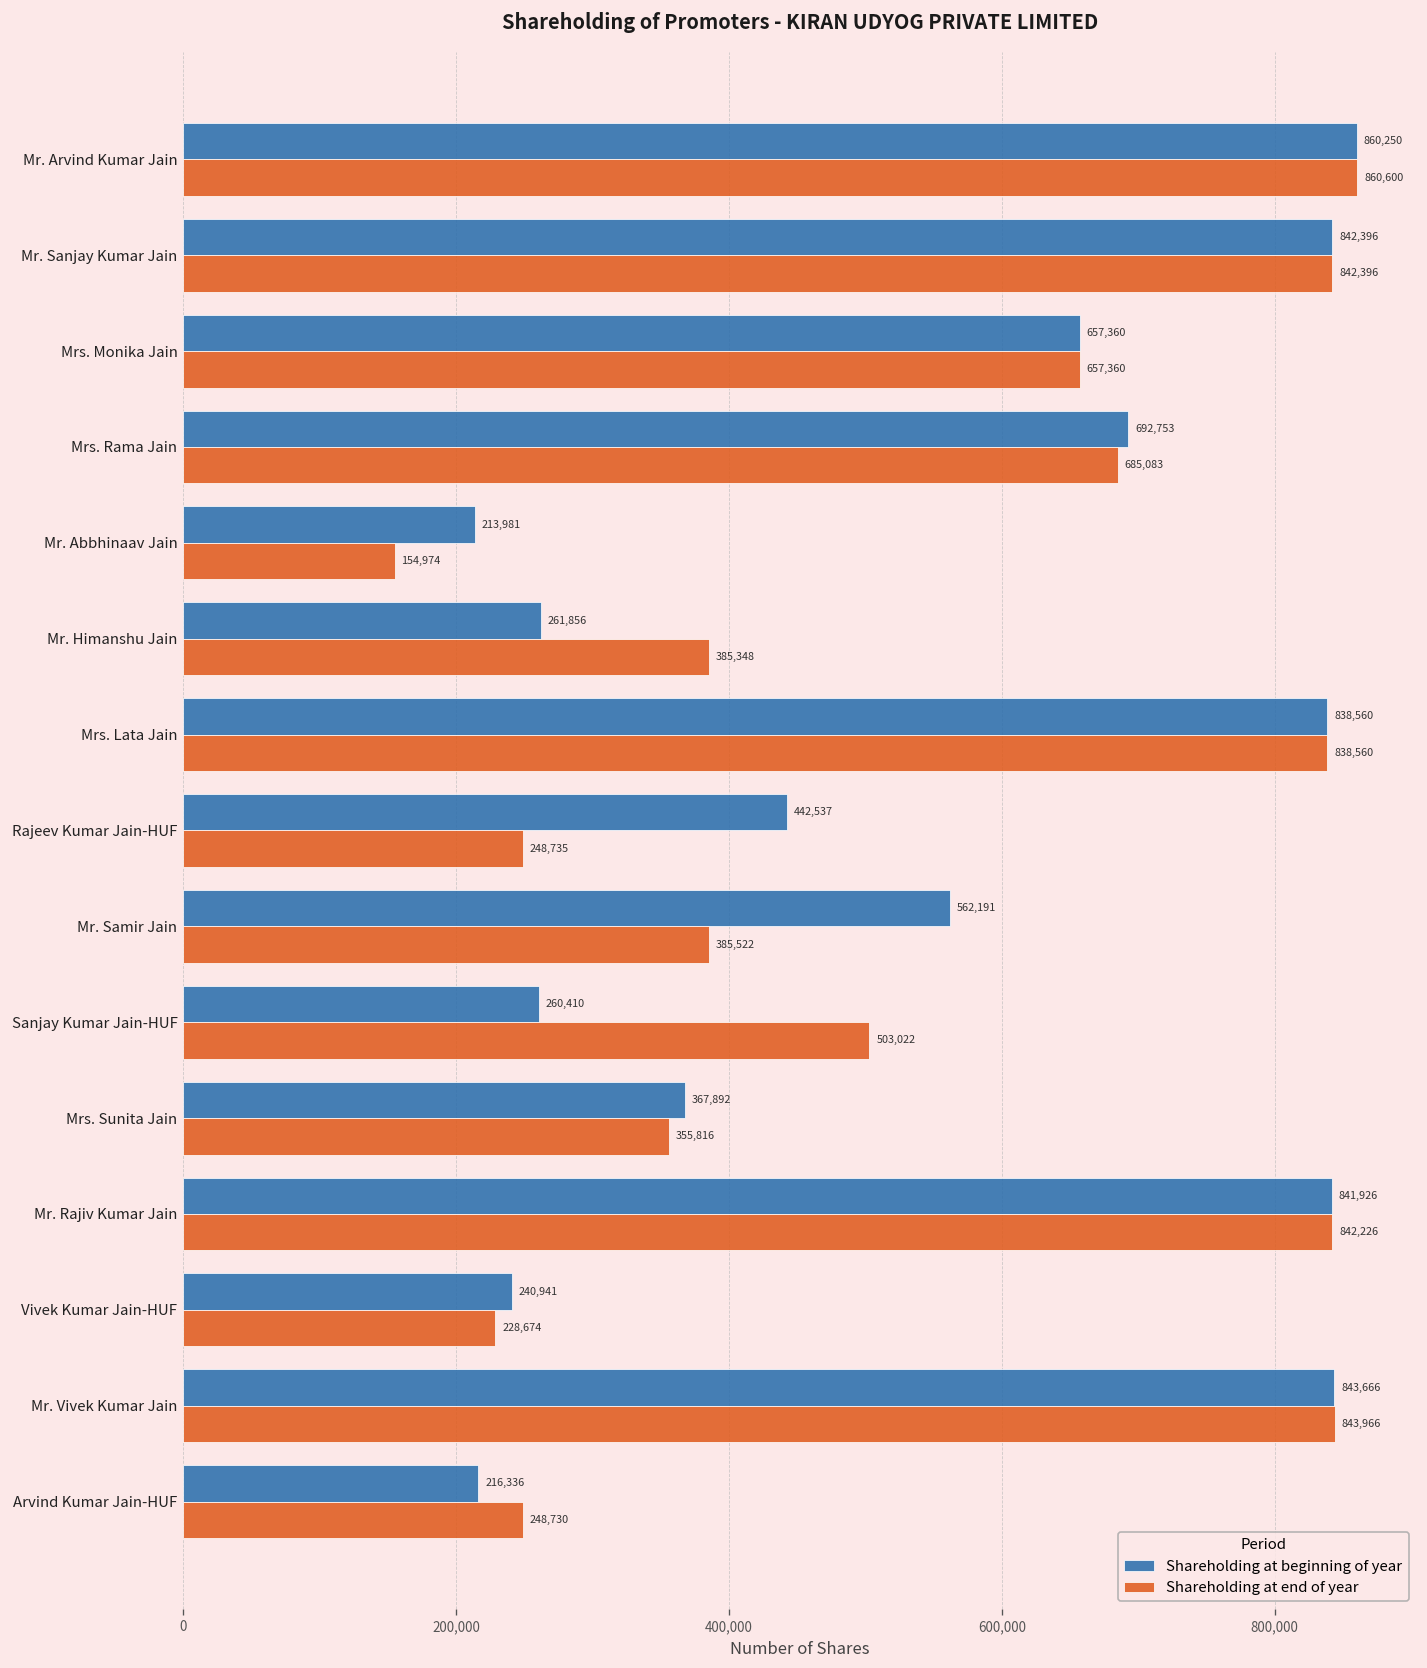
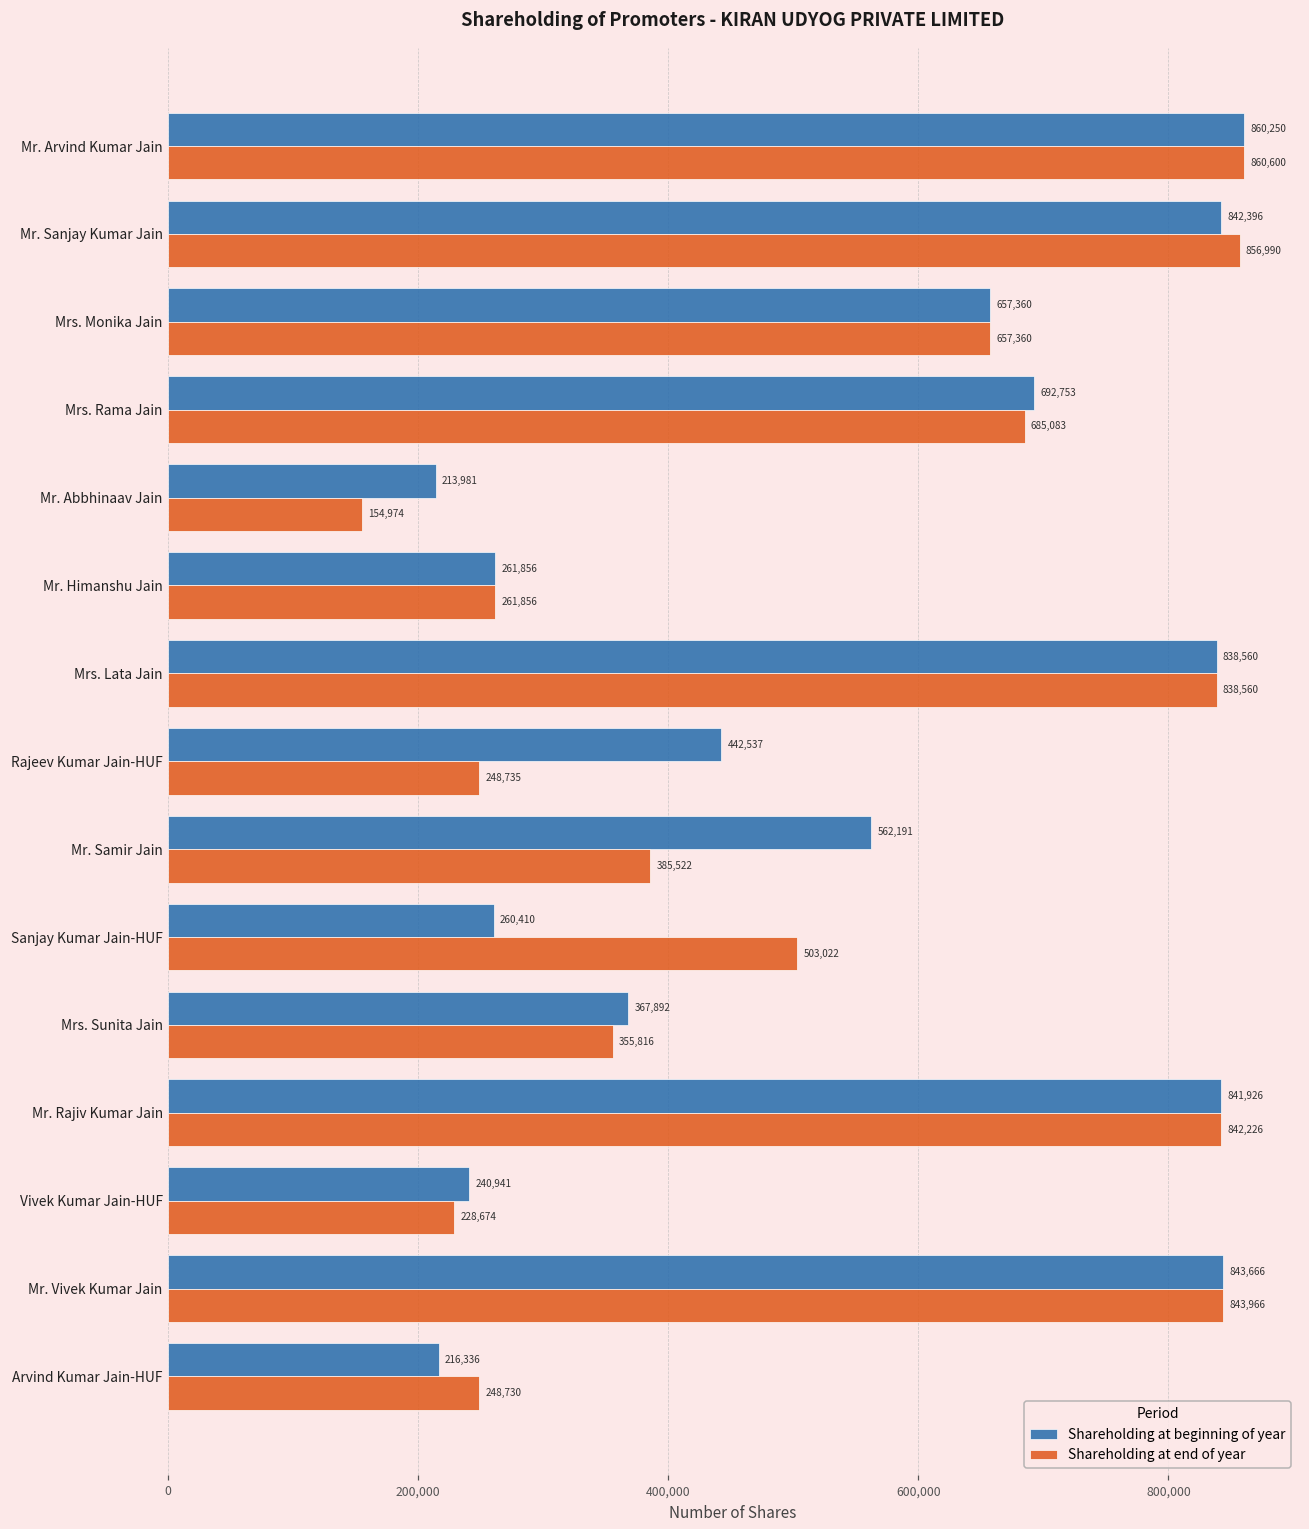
  {
    "Shareholding at beginning of year": {
      "Mr. Arvind Kumar Jain": "860,250",
      "Mr. Sanjay Kumar Jain": "842,396",
      "Mrs. Monika Jain": "657,360",
      "Mrs. Rama Jain": "692,753",
      "Mr. Abbhinaav Jain": "213,981",
      "Mr. Himanshu Jain": "261,856",
      "Mrs. Lata Jain": "838,560",
      "Rajeev Kumar Jain-HUF": "442,537",
      "Mr. Samir Jain": "562,191",
      "Sanjay Kumar Jain-HUF": "260,410",
      "Mrs. Sunita Jain": "367,892",
      "Mr. Rajiv Kumar Jain": "841,926",
      "Vivek Kumar Jain-HUF": "240,941",
      "Mr. Vivek Kumar Jain": "843,666",
      "Arvind Kumar Jain-HUF": "216,336"
    },
    "Shareholding at end of year": {
      "Mr. Arvind Kumar Jain": "860,600",
-     "Mr. Sanjay Kumar Jain": "842,396",
+     "Mr. Sanjay Kumar Jain": "856,990",
      "Mrs. Monika Jain": "657,360",
      "Mrs. Rama Jain": "685,083",
      "Mr. Abbhinaav Jain": "154,974",
-     "Mr. Himanshu Jain": "385,348",
+     "Mr. Himanshu Jain": "261,856",
      "Mrs. Lata Jain": "838,560",
      "Rajeev Kumar Jain-HUF": "248,735",
      "Mr. Samir Jain": "385,522",
      "Sanjay Kumar Jain-HUF": "503,022",
      "Mrs. Sunita Jain": "355,816",
      "Mr. Rajiv Kumar Jain": "842,226",
      "Vivek Kumar Jain-HUF": "228,674",
      "Mr. Vivek Kumar Jain": "843,966",
      "Arvind Kumar Jain-HUF": "248,730"
    }
  }
